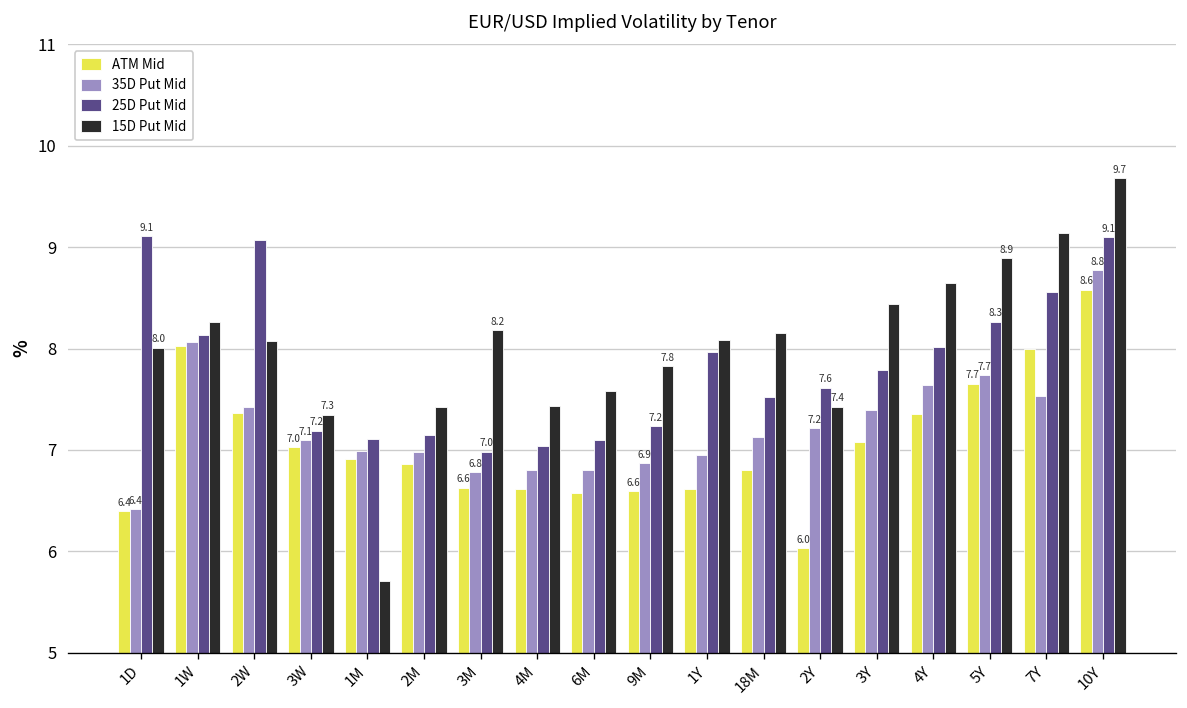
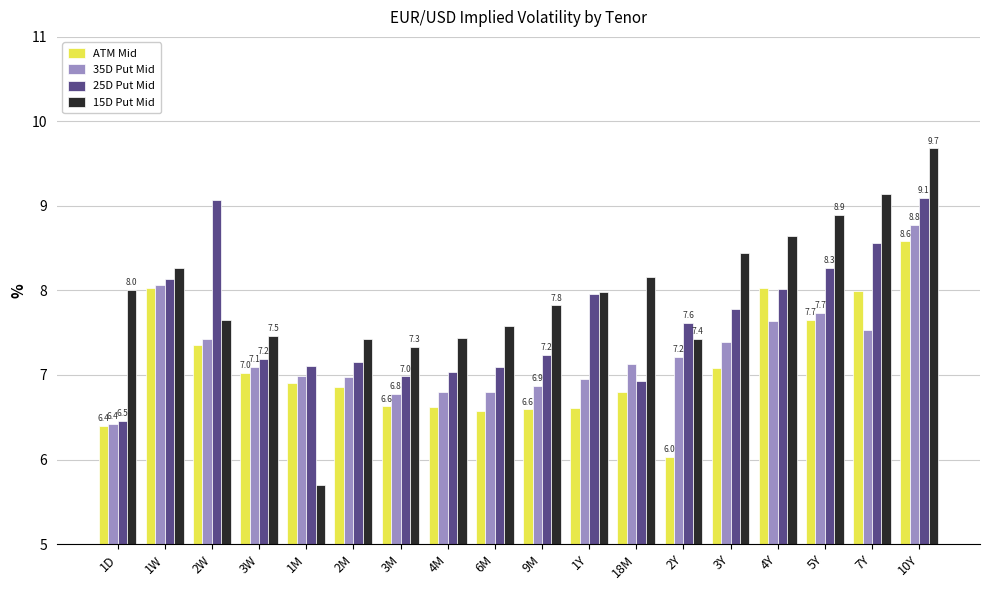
  {
    "ATM Mid": {
      "2W": 7.4,
      "1M": 6.9,
      "2M": 6.9,
      "4M": 6.6,
      "6M": 6.6,
      "1Y": 6.6,
      "18M": 6.8,
      "3Y": 7.1,
-     "4Y": 7.4,
+     "4Y": 8.0,
      "7Y": 8.0
    },
    "35D Put Mid": {
      "3W": 7.1,
      "3M": 6.8,
      "9M": 6.9,
      "2Y": 7.2,
      "5Y": 7.7,
      "10Y": 8.8
    },
    "25D Put Mid": {
-     "1D": 9.1,
+     "1D": 6.5,
      "3W": 7.2,
      "3M": 7.0,
      "9M": 7.2,
-     "18M": 7.5,
+     "18M": 6.9,
      "2Y": 7.6,
      "5Y": 8.3,
      "10Y": 9.1
    },
    "15D Put Mid": {
      "1D": 8.0,
-     "2W": 8.1,
-     "3W": 7.3,
-     "3M": 8.2,
+     "2W": 7.6,
+     "3W": 7.5,
+     "3M": 7.3,
      "9M": 7.8,
-     "1Y": 8.1,
+     "1Y": 8.0,
      "2Y": 7.4,
      "5Y": 8.9,
      "10Y": 9.7
    }
  }
